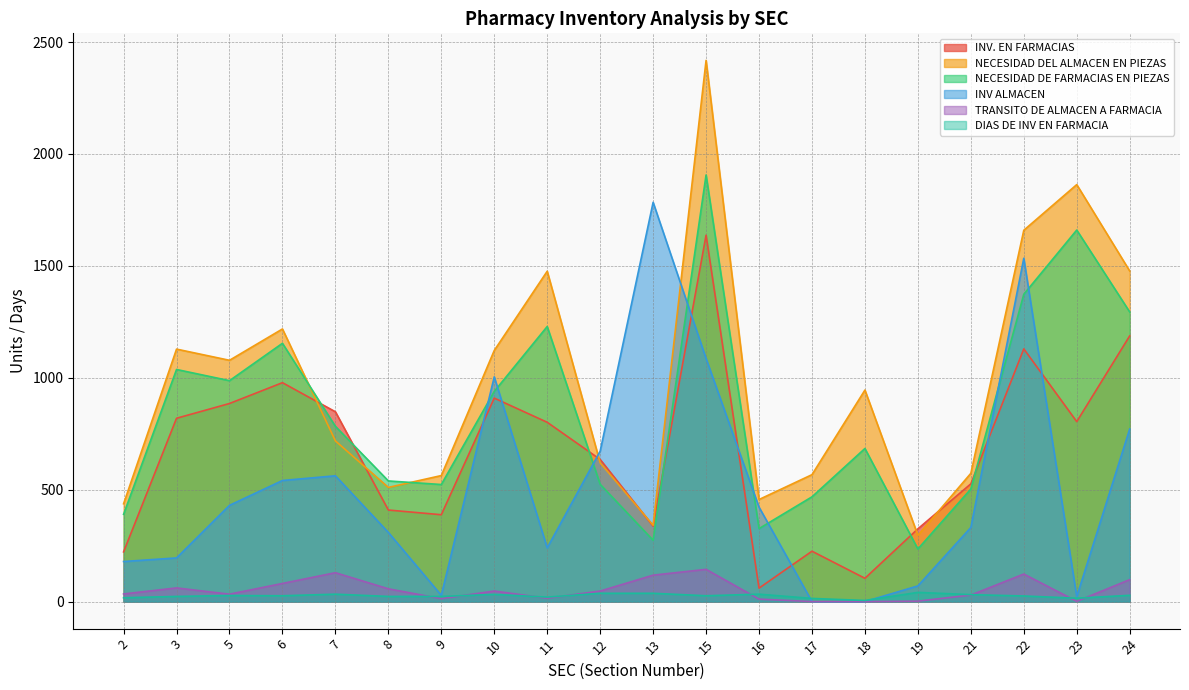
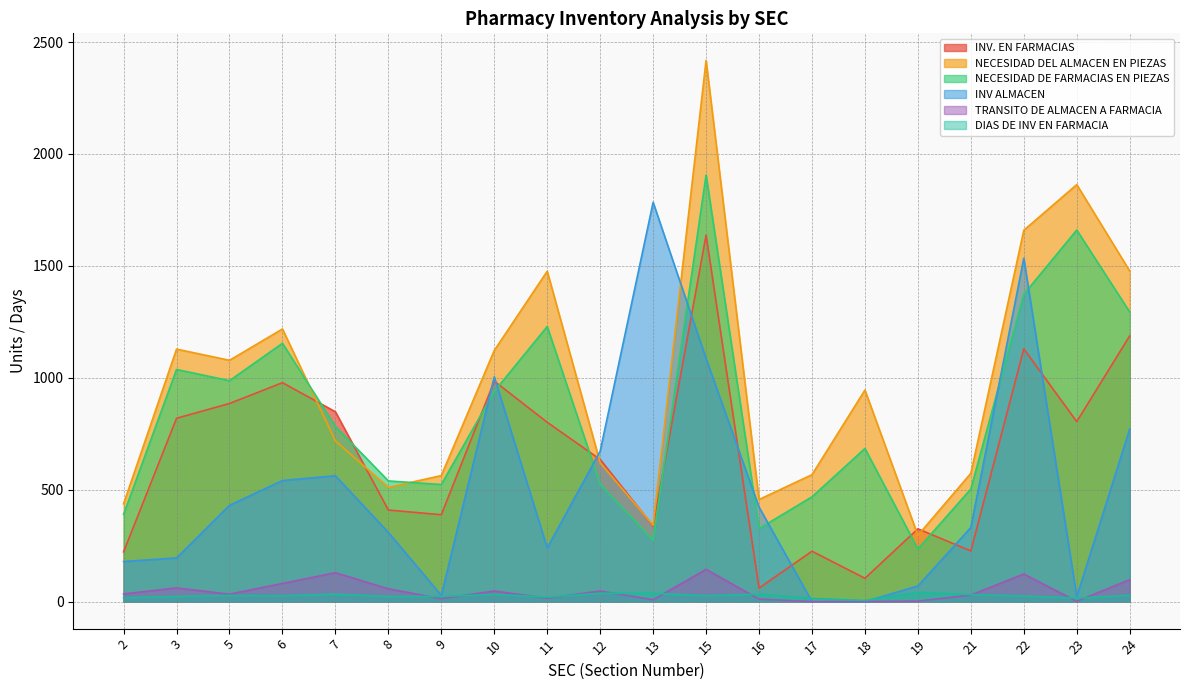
  {
    "INV. EN FARMACIAS": {
      "2": 220,
      "3": 820,
      "5": 890,
      "6": 980,
      "7": 850,
      "8": 410,
      "9": 390,
-     "10": 910,
+     "10": 990,
      "11": 800,
      "12": 640,
      "15": 1640,
      "16": 60,
      "17": 230,
      "18": 100,
      "19": 330,
-     "21": 530,
+     "21": 230,
      "22": 1130,
      "23": 800,
      "24": 1190
    },
    "NECESIDAD DEL ALMACEN EN PIEZAS": {
      "2": 440,
      "3": 1130,
      "5": 1080,
      "6": 1220,
      "7": 720,
      "8": 510,
      "9": 560,
      "10": 1120,
      "11": 1480,
      "12": 620,
      "15": 2420,
      "16": 460,
      "17": 570,
      "18": 950,
      "19": 300,
      "21": 570,
      "22": 1660,
      "23": 1860,
      "24": 1480
    },
    "TRANSITO DE ALMACEN A FARMACIA": {
      "2": 30,
      "3": 60,
      "6": 80,
      "7": 130,
      "8": 60,
      "10": 50,
-     "13": 120,
+     "13": 10,
      "15": 140,
      "16": 10,
      "19": 0,
      "22": 120,
      "23": 0,
      "24": 100
    }
  }
